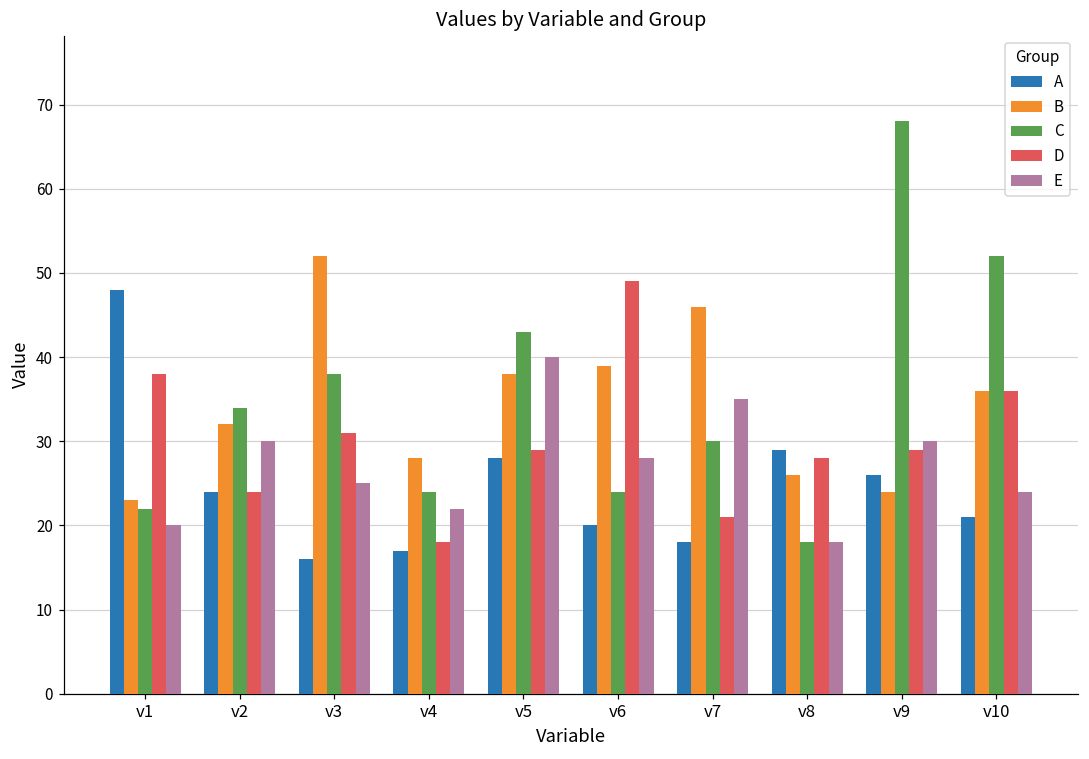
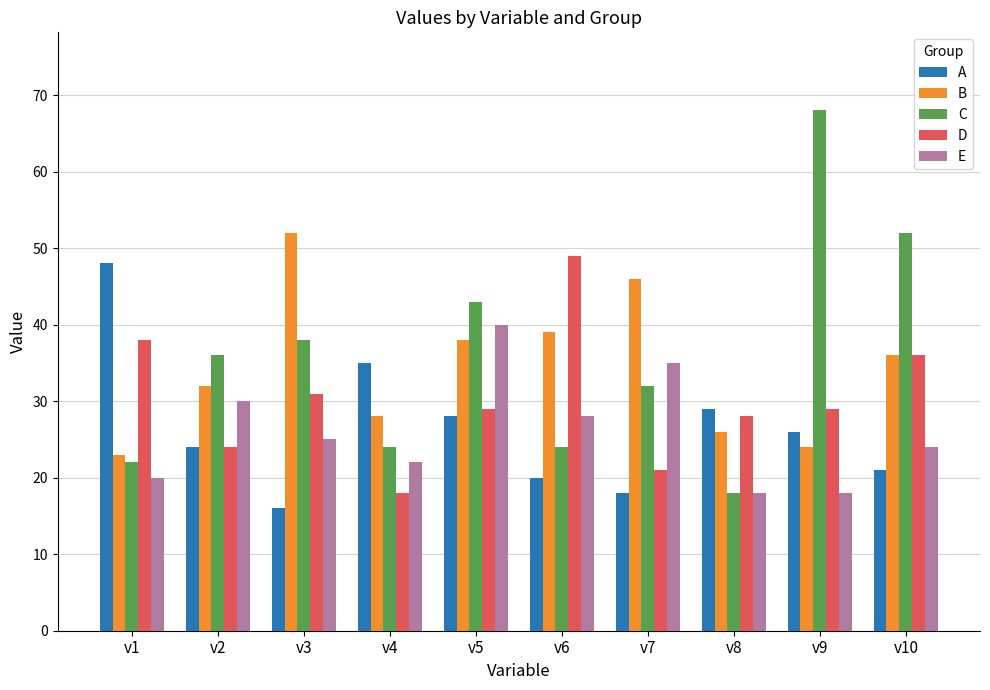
  {
    "A": {
      "v1": 48,
      "v2": 24,
      "v3": 16,
-     "v4": 17,
+     "v4": 35,
      "v5": 28,
      "v6": 20,
      "v7": 18,
      "v8": 29,
      "v9": 26,
      "v10": 21
    },
    "B": {
      "v1": 23,
      "v2": 32,
      "v3": 52,
      "v4": 28,
      "v5": 38,
      "v6": 39,
      "v7": 46,
      "v8": 26,
      "v9": 24,
      "v10": 36
    },
    "C": {
      "v1": 22,
-     "v2": 34,
+     "v2": 36,
      "v3": 38,
      "v4": 24,
      "v5": 43,
      "v6": 24,
-     "v7": 30,
+     "v7": 32,
      "v8": 18,
      "v9": 68,
      "v10": 52
    },
    "D": {
      "v1": 38,
      "v2": 24,
      "v3": 31,
      "v4": 18,
      "v5": 29,
      "v6": 49,
      "v7": 21,
      "v8": 28,
      "v9": 29,
      "v10": 36
    },
    "E": {
      "v1": 20,
      "v2": 30,
      "v3": 25,
      "v4": 22,
      "v5": 40,
      "v6": 28,
      "v7": 35,
      "v8": 18,
-     "v9": 30,
+     "v9": 18,
      "v10": 24
    }
  }
